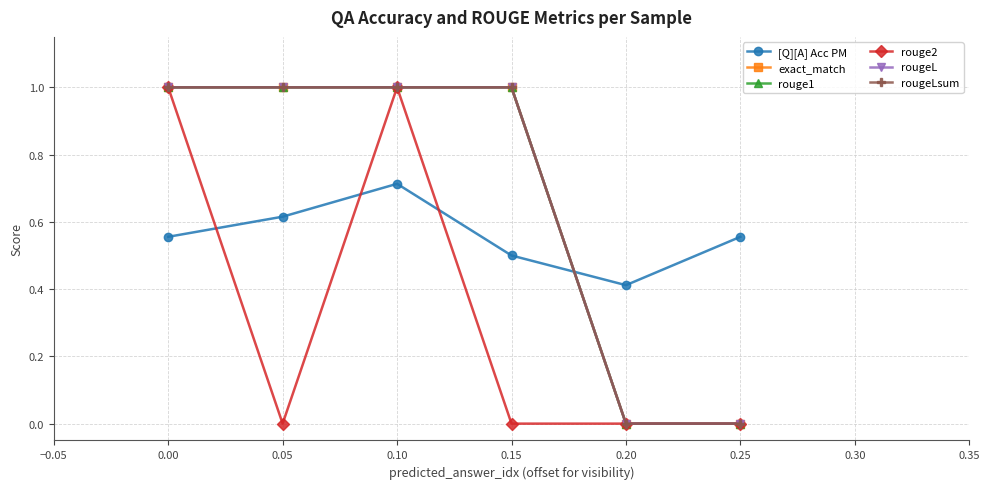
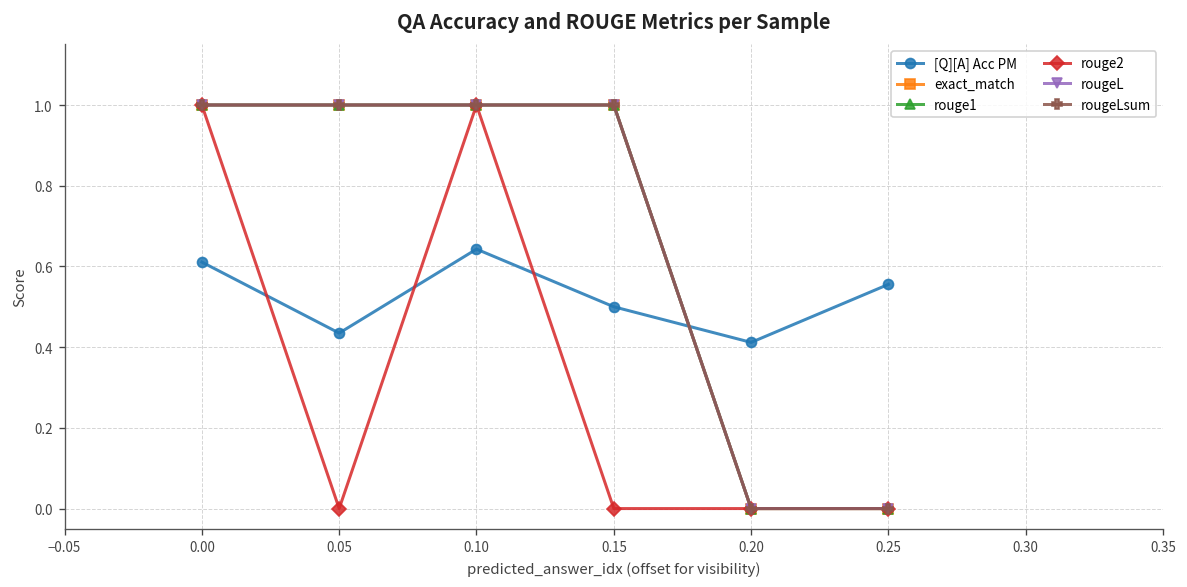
  {
    "[Q][A] Acc PM": {
-     "0.00": 0.56,
-     "0.05": 0.62,
-     "0.10": 0.71,
+     "0.00": 0.61,
+     "0.05": 0.43,
+     "0.10": 0.64,
      "0.15": 0.50,
      "0.20": 0.41,
      "0.25": 0.56
    },
    "rougeLsum": {
      "0.05": 1.00,
      "0.15": 1.00
    },
    "rouge2": {
      "0.05": 0.00,
      "0.15": 0.00
    }
  }
